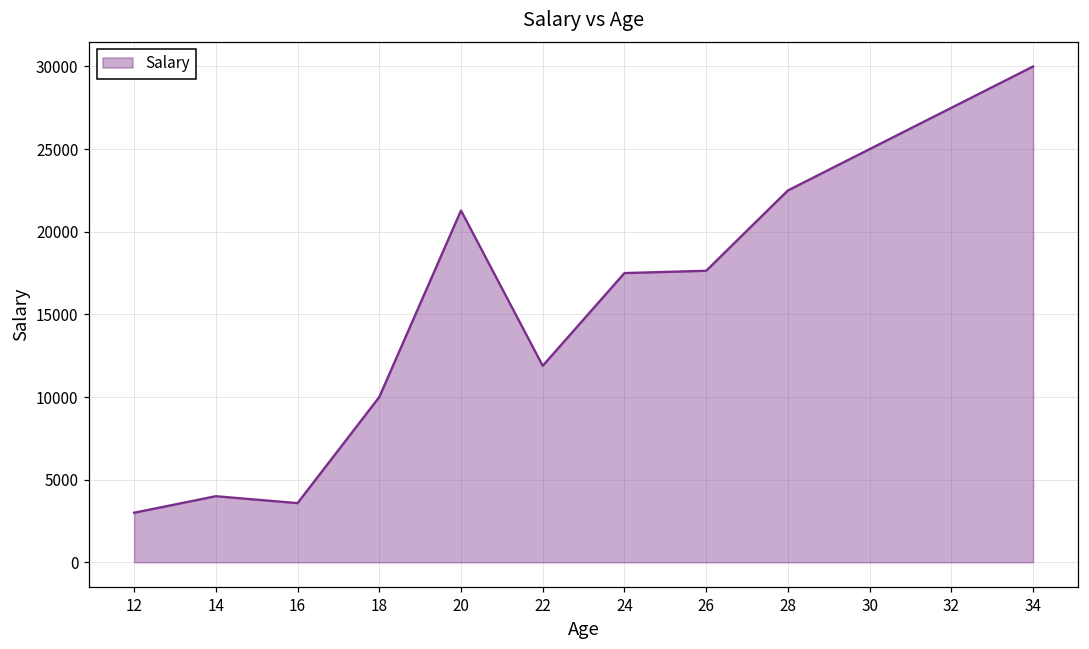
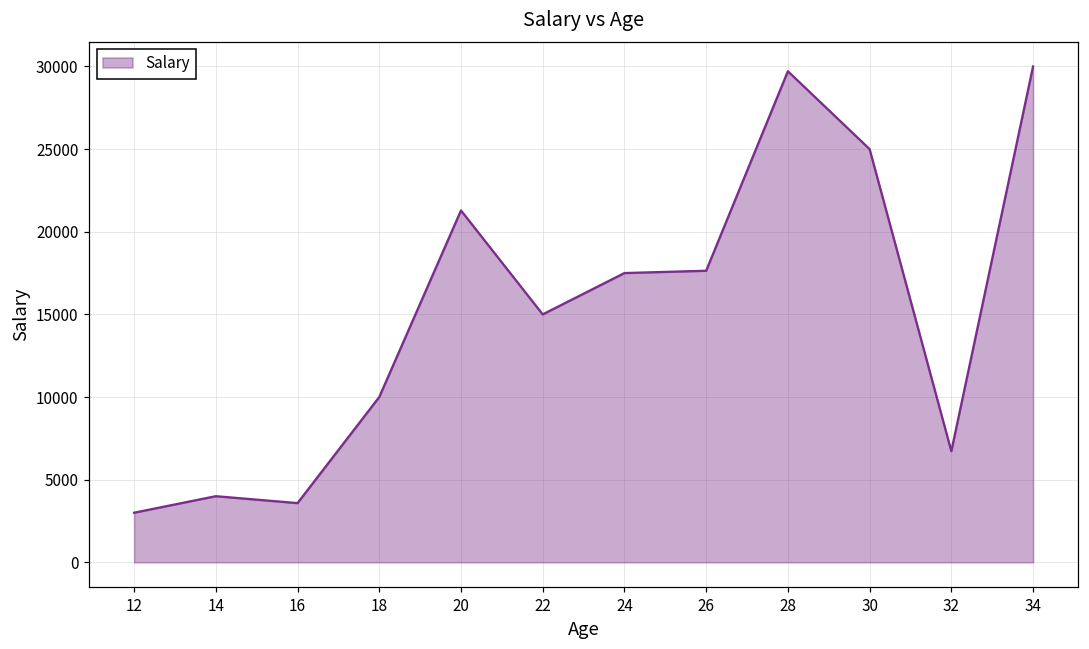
  {
    "12": 3000,
    "14": 4000,
    "16": 3600,
    "18": 10000,
    "20": 21300,
-   "22": 11900,
+   "22": 15000,
    "24": 17500,
    "26": 17600,
-   "28": 22500,
+   "28": 29700,
    "30": 25000,
-   "32": 27500,
+   "32": 6700,
    "34": 30000
  }
